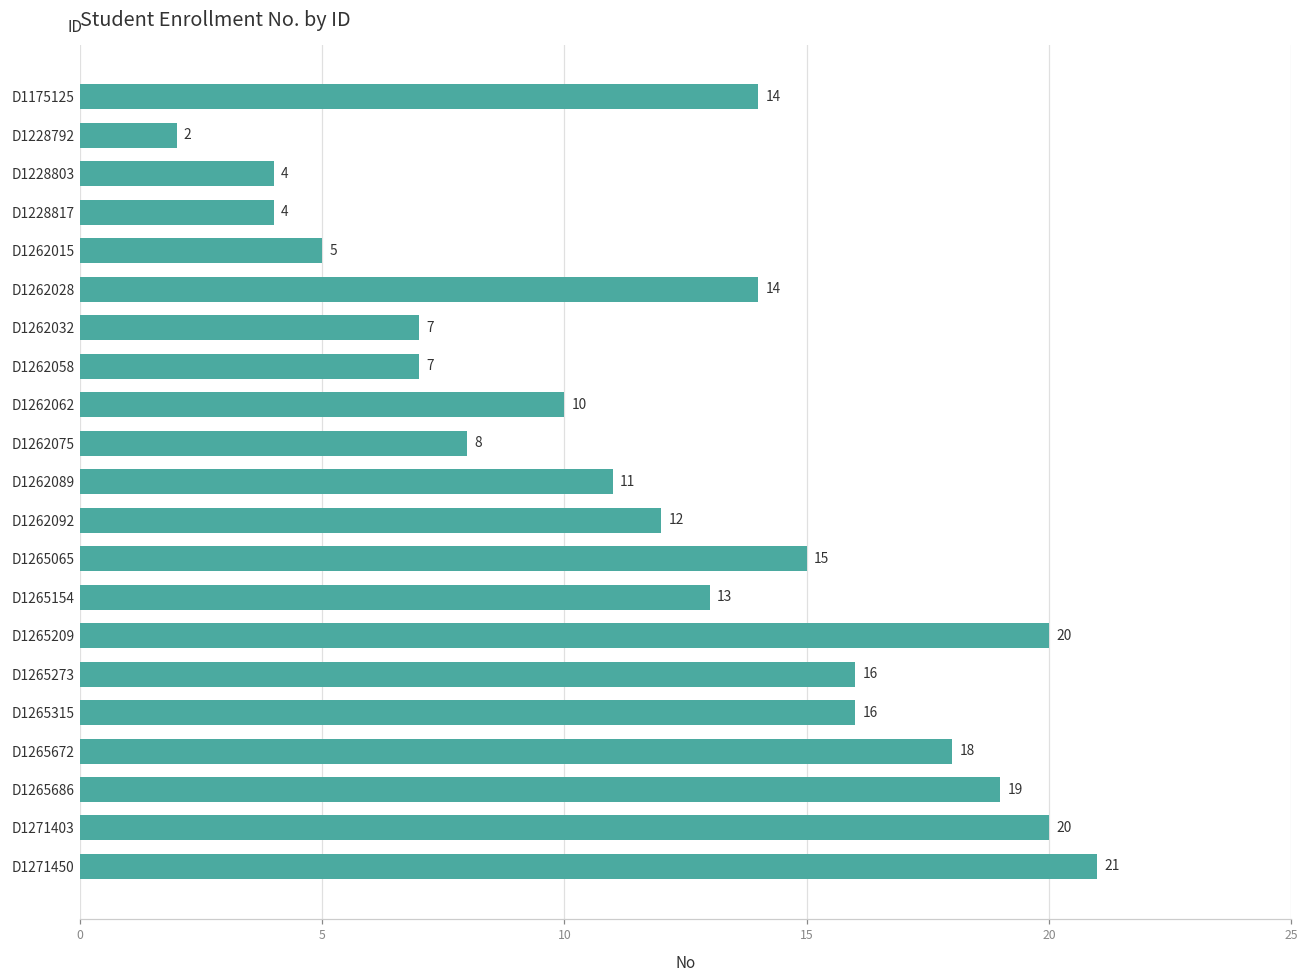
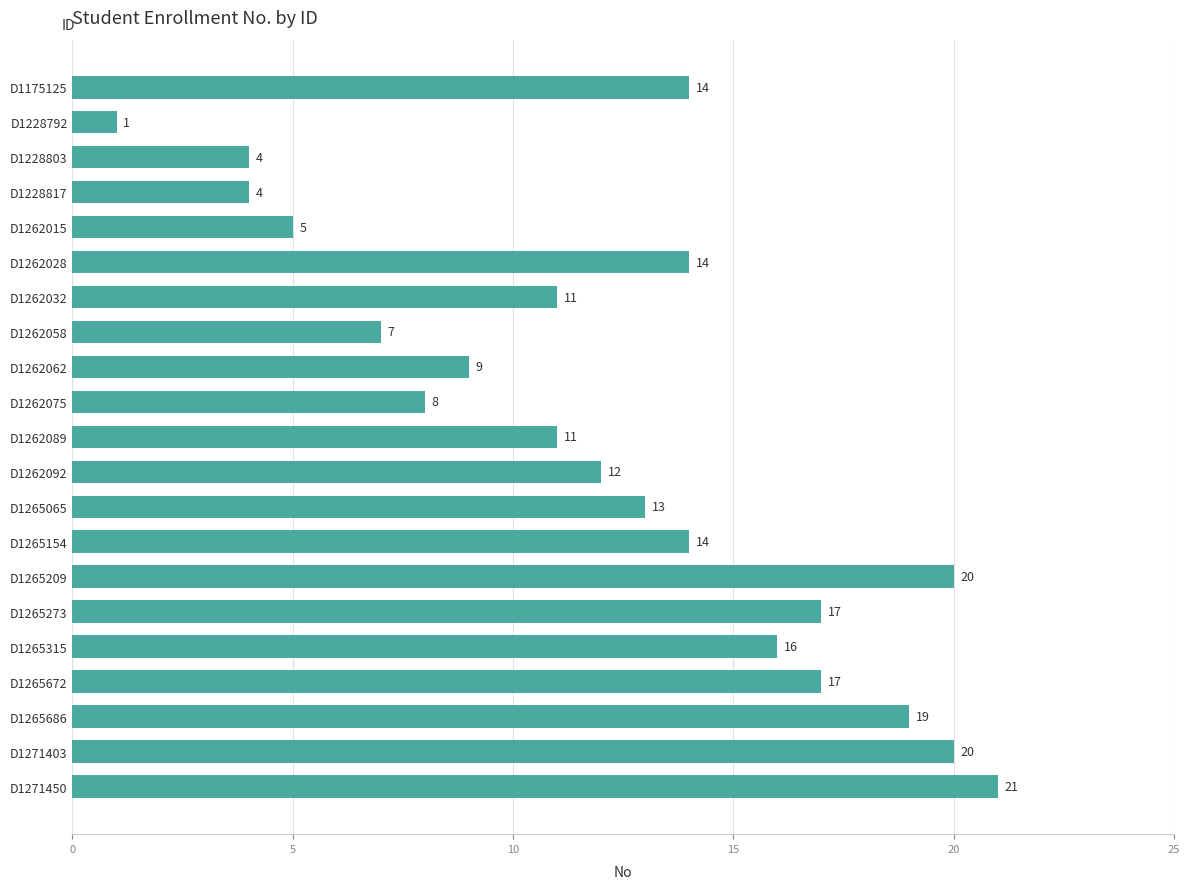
  {
    "D1175125": 14,
-   "D1228792": 2,
+   "D1228792": 1,
    "D1228803": 4,
    "D1228817": 4,
    "D1262015": 5,
    "D1262028": 14,
-   "D1262032": 7,
+   "D1262032": 11,
    "D1262058": 7,
-   "D1262062": 10,
+   "D1262062": 9,
    "D1262075": 8,
    "D1262089": 11,
    "D1262092": 12,
-   "D1265065": 15,
-   "D1265154": 13,
+   "D1265065": 13,
+   "D1265154": 14,
    "D1265209": 20,
-   "D1265273": 16,
+   "D1265273": 17,
    "D1265315": 16,
-   "D1265672": 18,
+   "D1265672": 17,
    "D1265686": 19,
    "D1271403": 20,
    "D1271450": 21
  }
